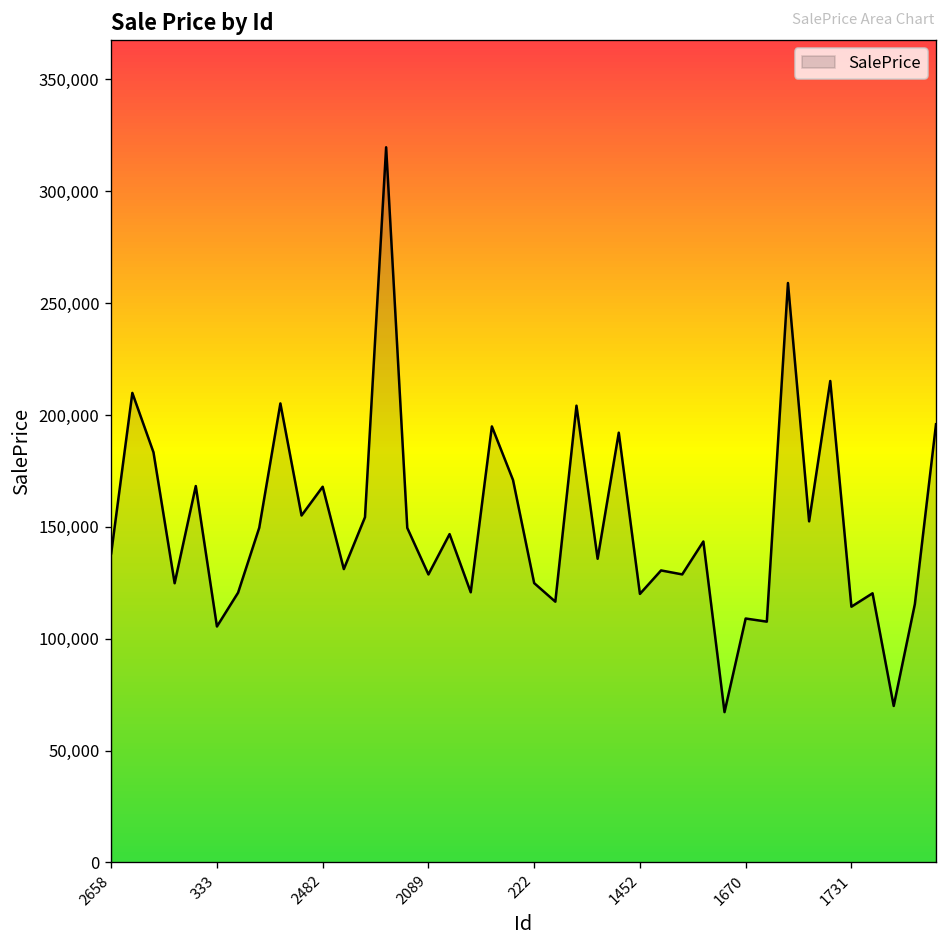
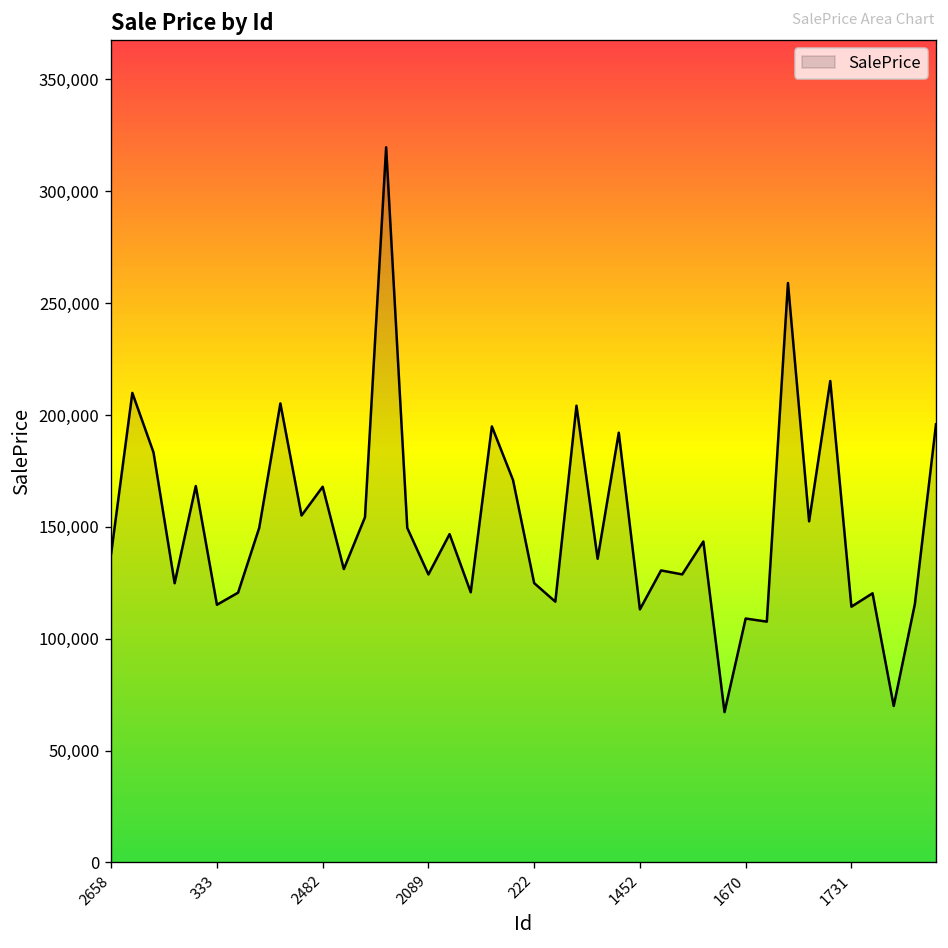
  {
    "2658": "138,000",
-   "333": "105,000",
+   "333": "115,000",
    "2482": "168,000",
    "2089": "129,000",
    "222": "125,000",
-   "1452": "120,000",
+   "1452": "113,000",
    "1670": "109,000",
    "1731": "114,000"
  }
